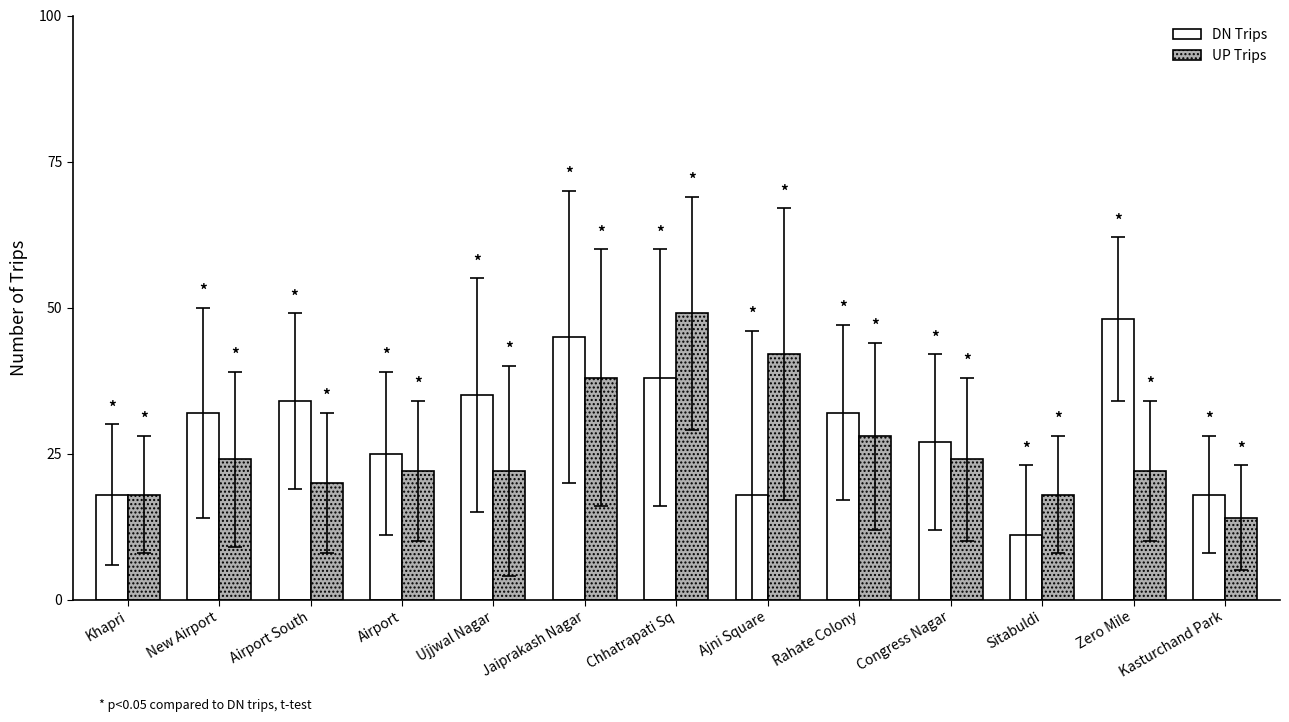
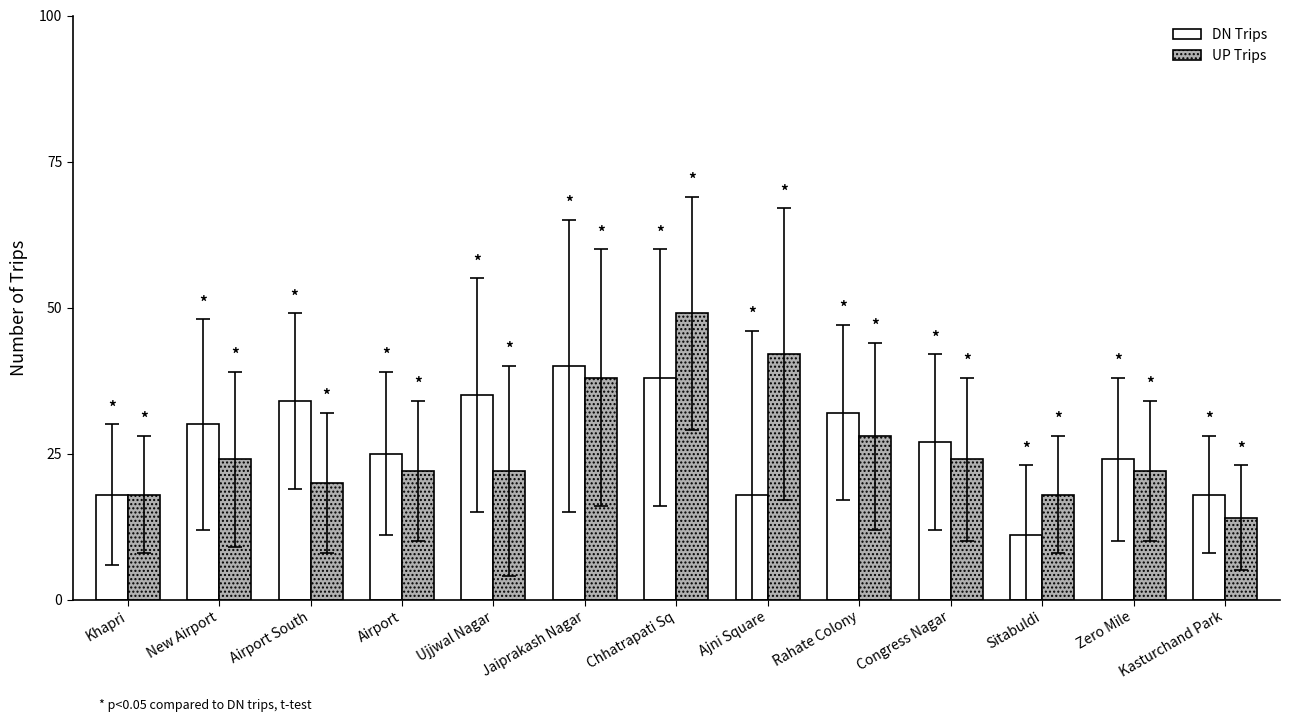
  {
    "DN Trips": {
      "Khapri": 18,
-     "New Airport": 32,
+     "New Airport": 30,
      "Airport South": 34,
      "Airport": 25,
      "Ujjwal Nagar": 35,
-     "Jaiprakash Nagar": 45,
+     "Jaiprakash Nagar": 40,
      "Chhatrapati Sq": 38,
      "Ajni Square": 18,
      "Rahate Colony": 32,
      "Congress Nagar": 27,
      "Sitabuldi": 11,
-     "Zero Mile": 48,
+     "Zero Mile": 24,
      "Kasturchand Park": 18
    },
    "UP Trips": {
      "Khapri": 18,
      "New Airport": 24,
      "Airport South": 20,
      "Airport": 22,
      "Ujjwal Nagar": 22,
      "Jaiprakash Nagar": 38,
      "Chhatrapati Sq": 49,
      "Ajni Square": 42,
      "Rahate Colony": 28,
      "Congress Nagar": 24,
      "Sitabuldi": 18,
      "Zero Mile": 22,
      "Kasturchand Park": 14
    }
  }
